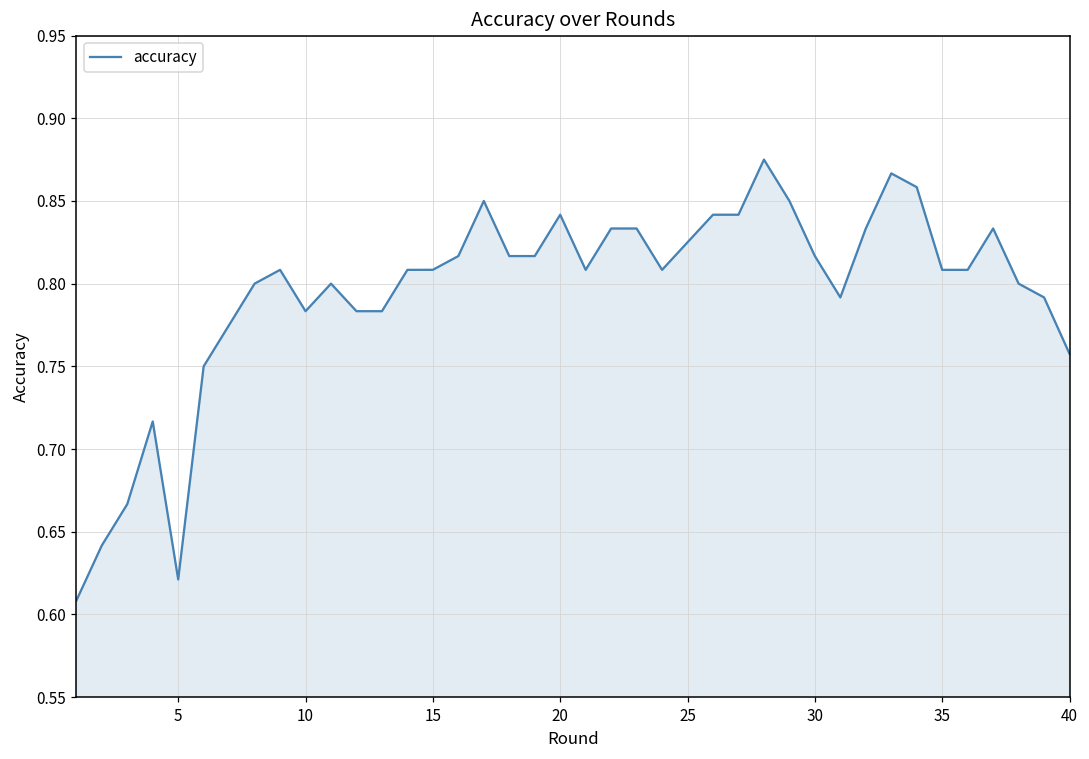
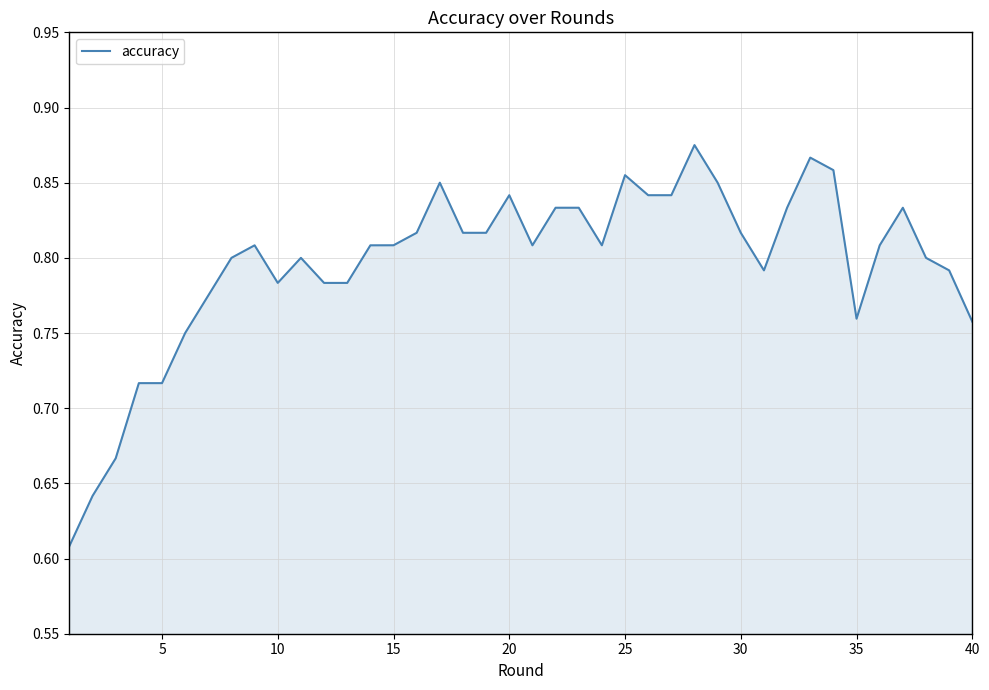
  {
-   "5": 0.621,
+   "5": 0.717,
    "10": 0.783,
    "15": 0.808,
    "20": 0.842,
-   "25": 0.825,
+   "25": 0.855,
    "30": 0.817,
-   "35": 0.808,
+   "35": 0.760,
    "40": 0.758
  }
